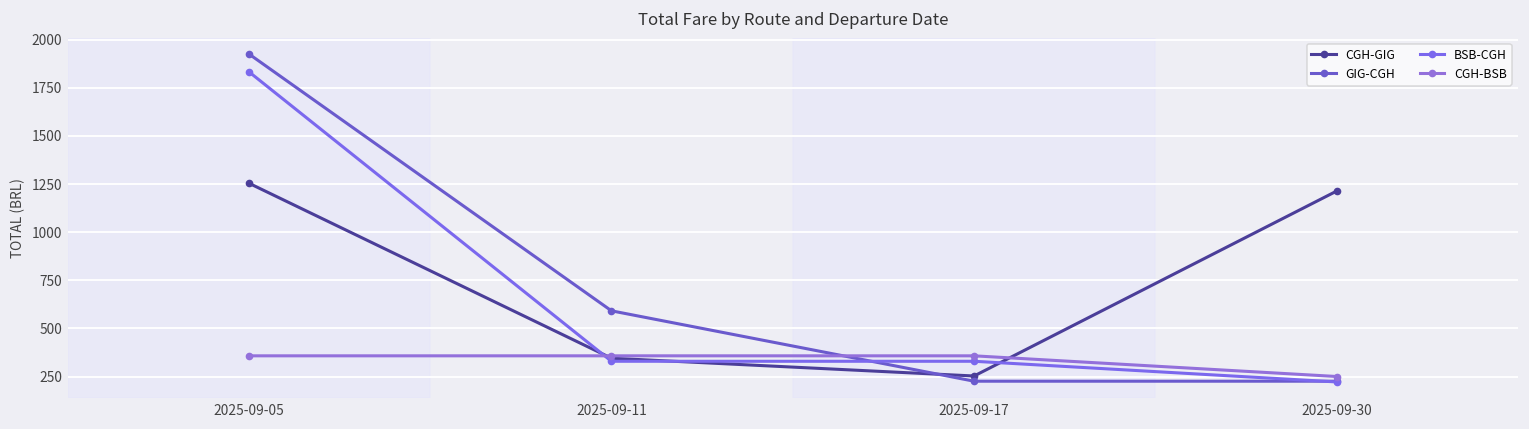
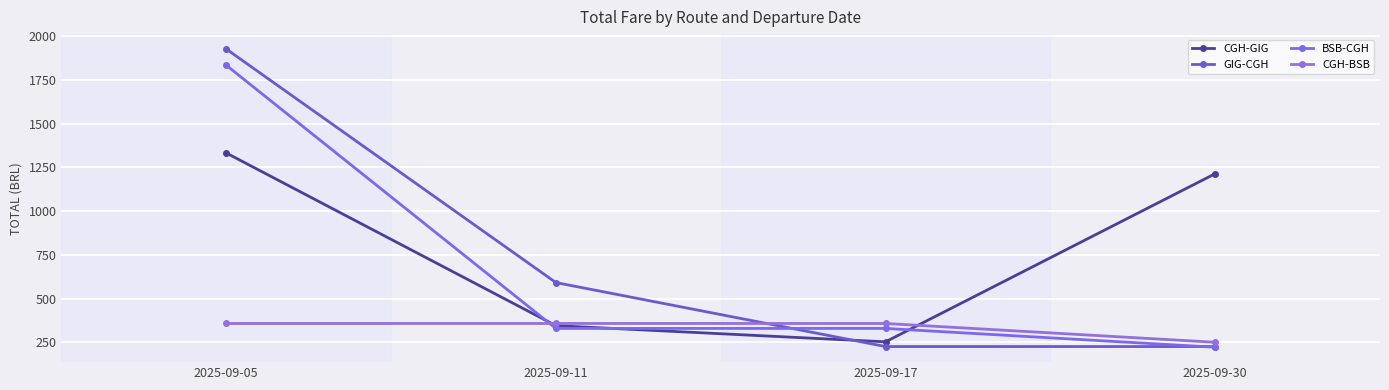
  {
    "CGH-GIG": {
-     "2025-09-05": 1250,
+     "2025-09-05": 1330,
      "2025-09-17": 250,
      "2025-09-30": 1210
    }
  }
